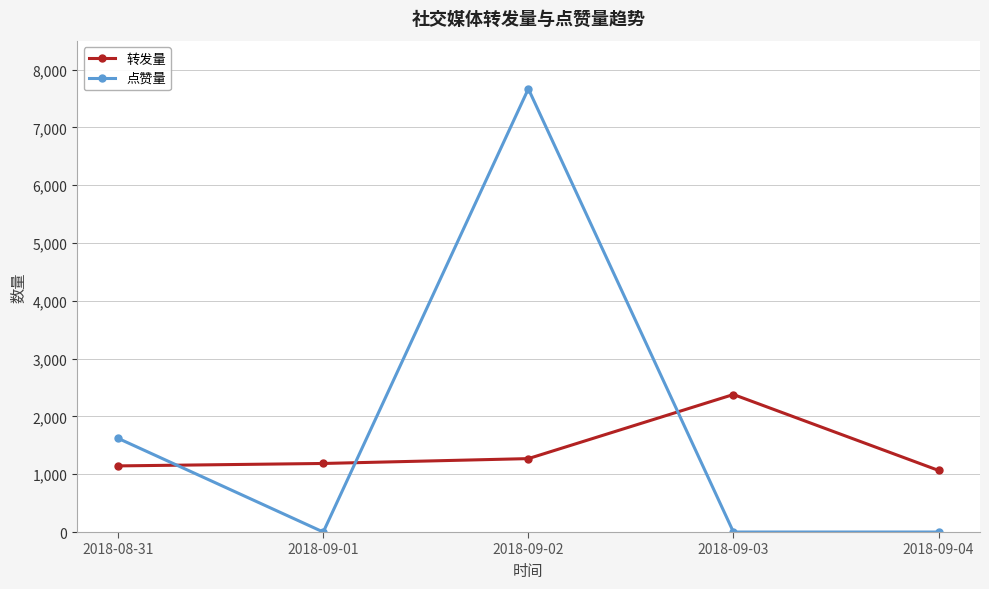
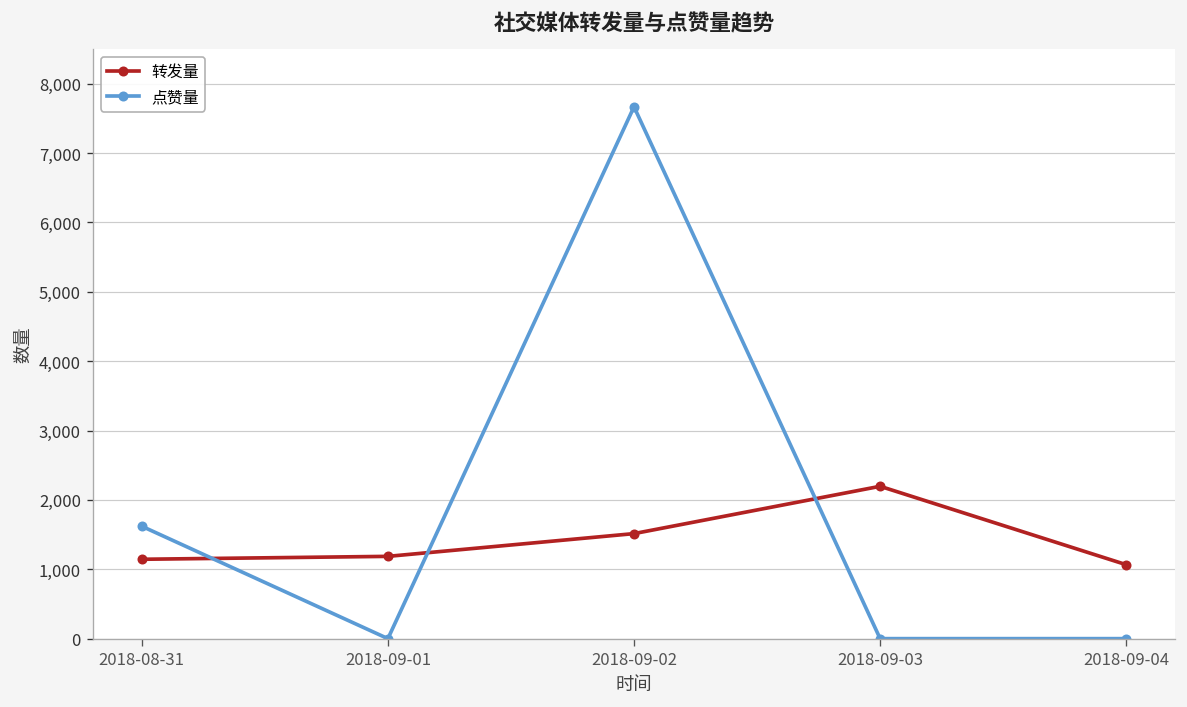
  {
    "转发量": {
      "2018-08-31": "1,100",
      "2018-09-01": "1,200",
-     "2018-09-02": "1,300",
-     "2018-09-03": "2,400",
+     "2018-09-02": "1,500",
+     "2018-09-03": "2,200",
      "2018-09-04": "1,100"
    },
    "点赞量": {
      "2018-08-31": "1,600",
      "2018-09-01": "0",
      "2018-09-02": "7,700",
      "2018-09-03": "0",
      "2018-09-04": "0"
    }
  }
